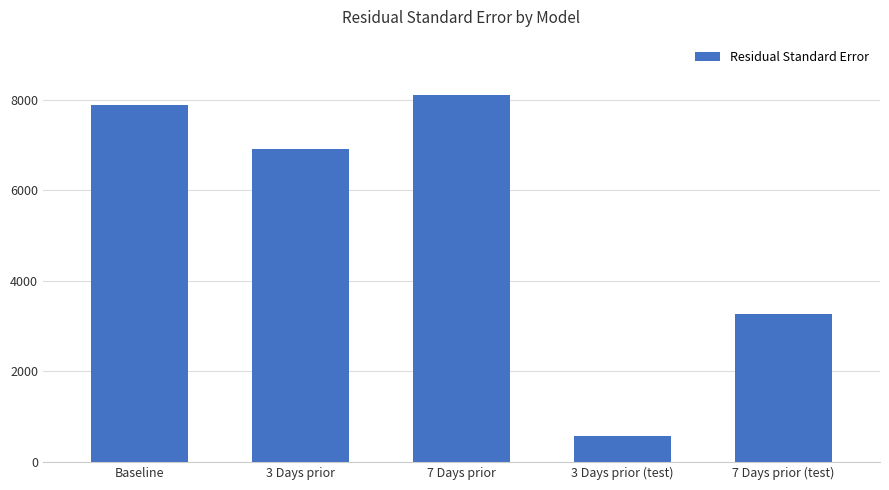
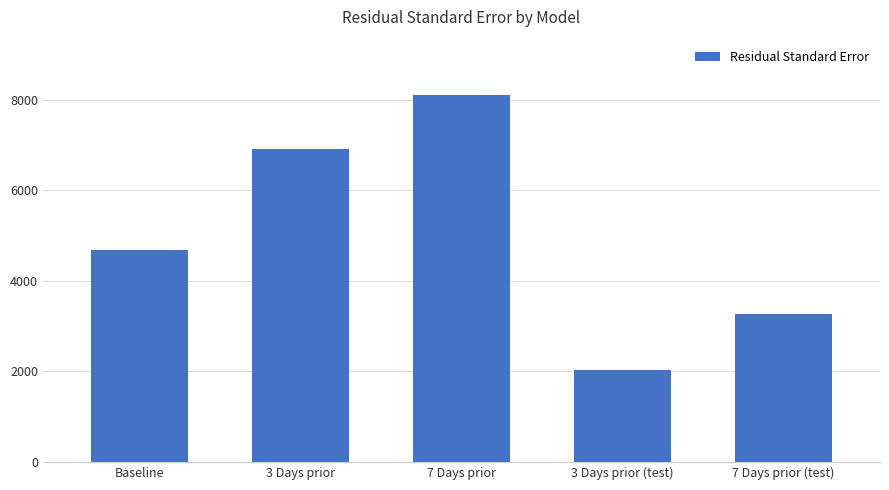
  {
-   "Baseline": 7900,
+   "Baseline": 4700,
    "3 Days prior": 6900,
    "7 Days prior": 8100,
-   "3 Days prior (test)": 600,
+   "3 Days prior (test)": 2000,
    "7 Days prior (test)": 3300
  }
